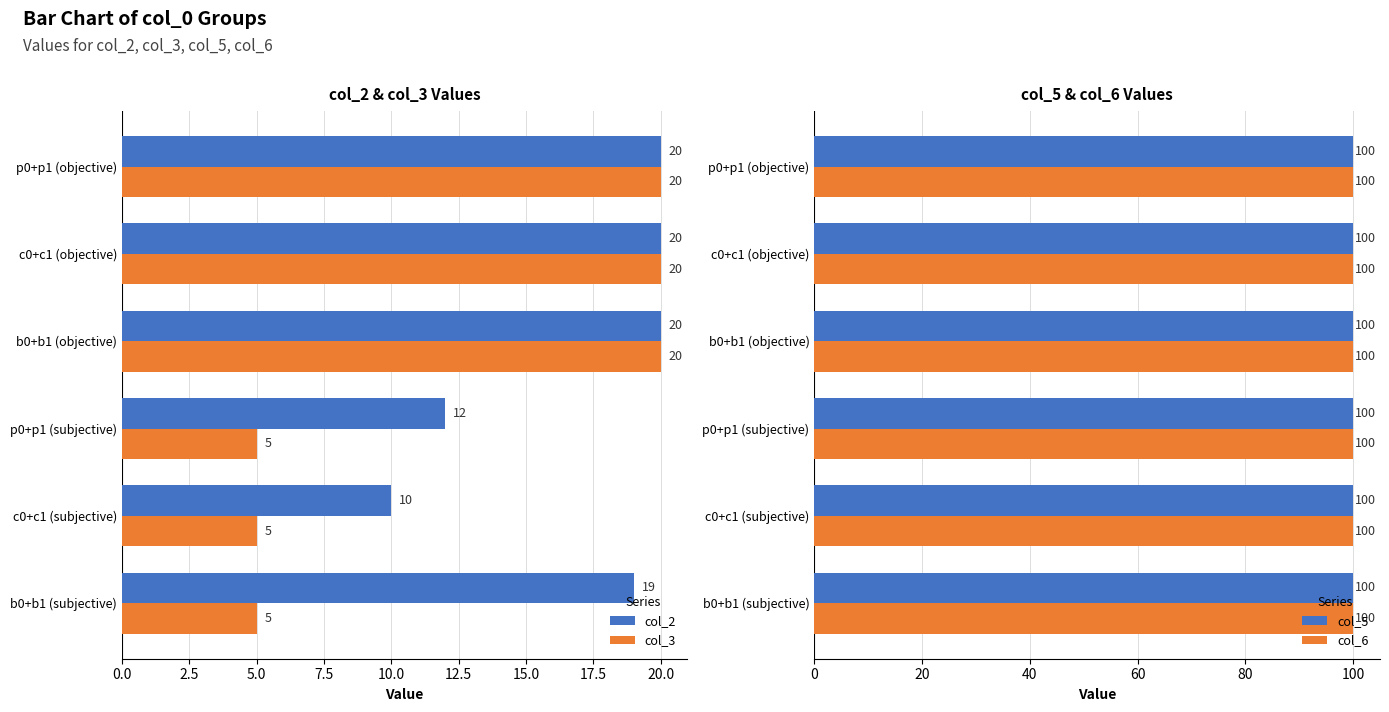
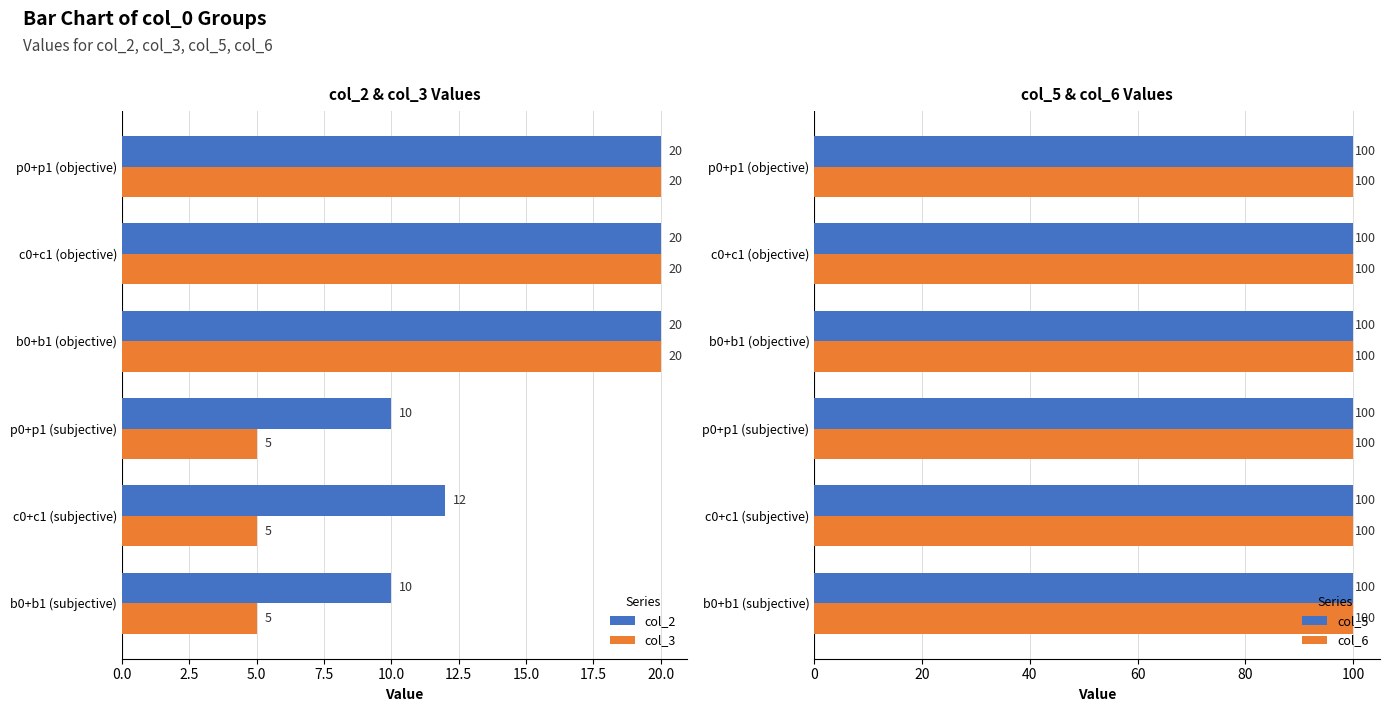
  {
    "col_2 & col_3 Values": {
      "col_2": {
        "p0+p1 (objective)": 20,
        "c0+c1 (objective)": 20,
        "b0+b1 (objective)": 20,
-       "p0+p1 (subjective)": 12,
-       "c0+c1 (subjective)": 10,
-       "b0+b1 (subjective)": 19
+       "p0+p1 (subjective)": 10,
+       "c0+c1 (subjective)": 12,
+       "b0+b1 (subjective)": 10
      },
      "col_3": {
        "p0+p1 (objective)": 20,
        "c0+c1 (objective)": 20,
        "b0+b1 (objective)": 20,
        "p0+p1 (subjective)": 5,
        "c0+c1 (subjective)": 5,
        "b0+b1 (subjective)": 5
      }
    },
    "col_5 & col_6 Values": {
      "col_5": {
        "p0+p1 (objective)": 100,
        "c0+c1 (objective)": 100,
        "b0+b1 (objective)": 100,
        "p0+p1 (subjective)": 100,
        "c0+c1 (subjective)": 100,
        "b0+b1 (subjective)": 100
      },
      "col_6": {
        "p0+p1 (objective)": 100,
        "c0+c1 (objective)": 100,
        "b0+b1 (objective)": 100,
        "p0+p1 (subjective)": 100,
        "c0+c1 (subjective)": 100,
        "b0+b1 (subjective)": 100
      }
    }
  }
